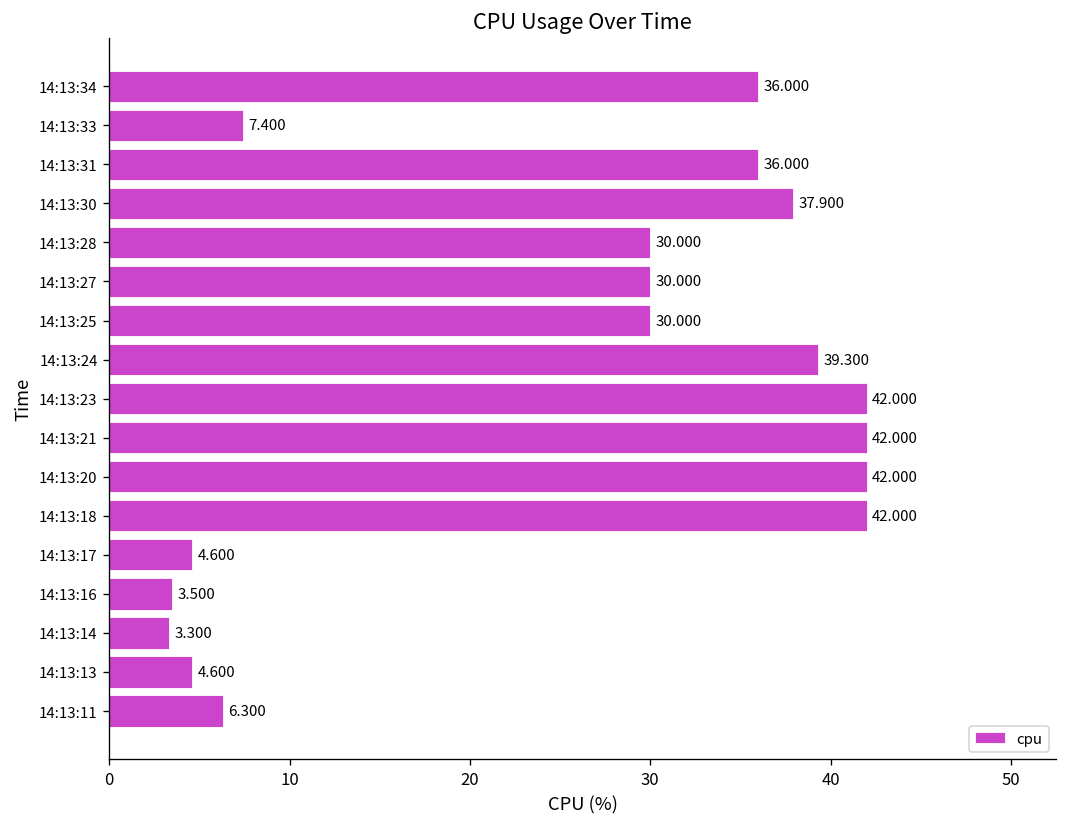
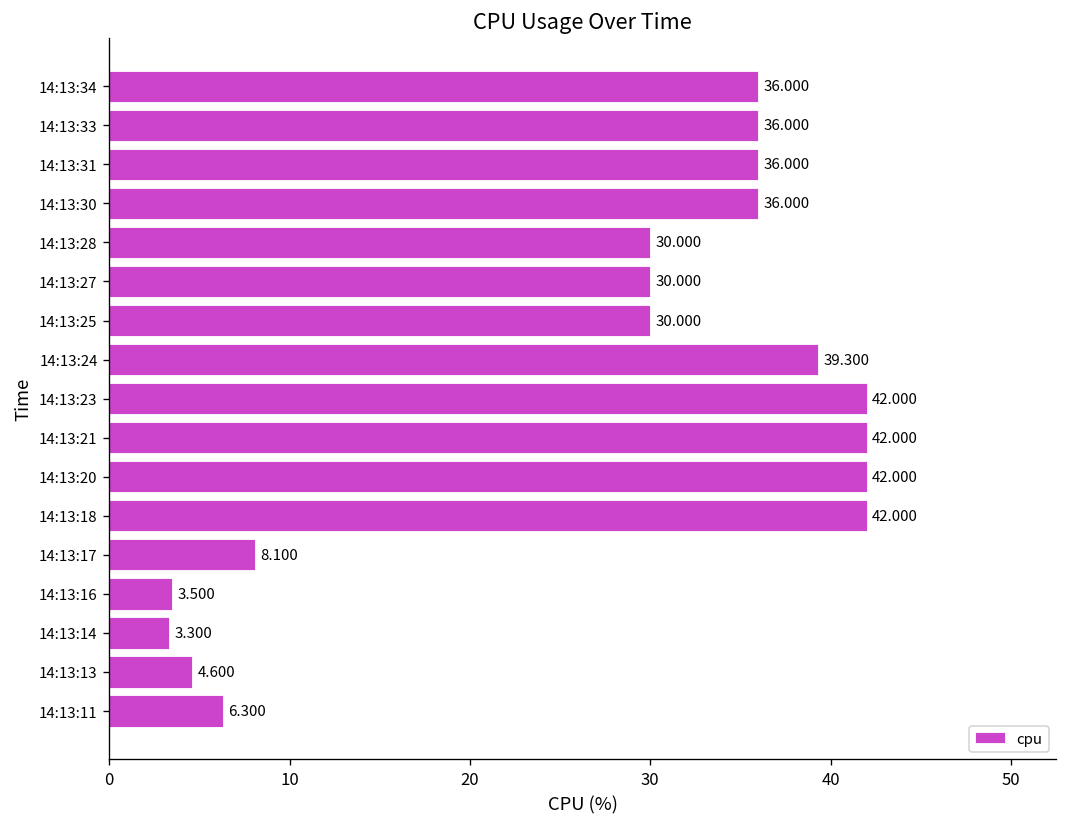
  {
    "14:13:34": 36.000,
-   "14:13:33": 7.400,
+   "14:13:33": 36.000,
    "14:13:31": 36.000,
-   "14:13:30": 37.900,
+   "14:13:30": 36.000,
    "14:13:28": 30.000,
    "14:13:27": 30.000,
    "14:13:25": 30.000,
    "14:13:24": 39.300,
    "14:13:23": 42.000,
    "14:13:21": 42.000,
    "14:13:20": 42.000,
    "14:13:18": 42.000,
-   "14:13:17": 4.600,
+   "14:13:17": 8.100,
    "14:13:16": 3.500,
    "14:13:14": 3.300,
    "14:13:13": 4.600,
    "14:13:11": 6.300
  }
